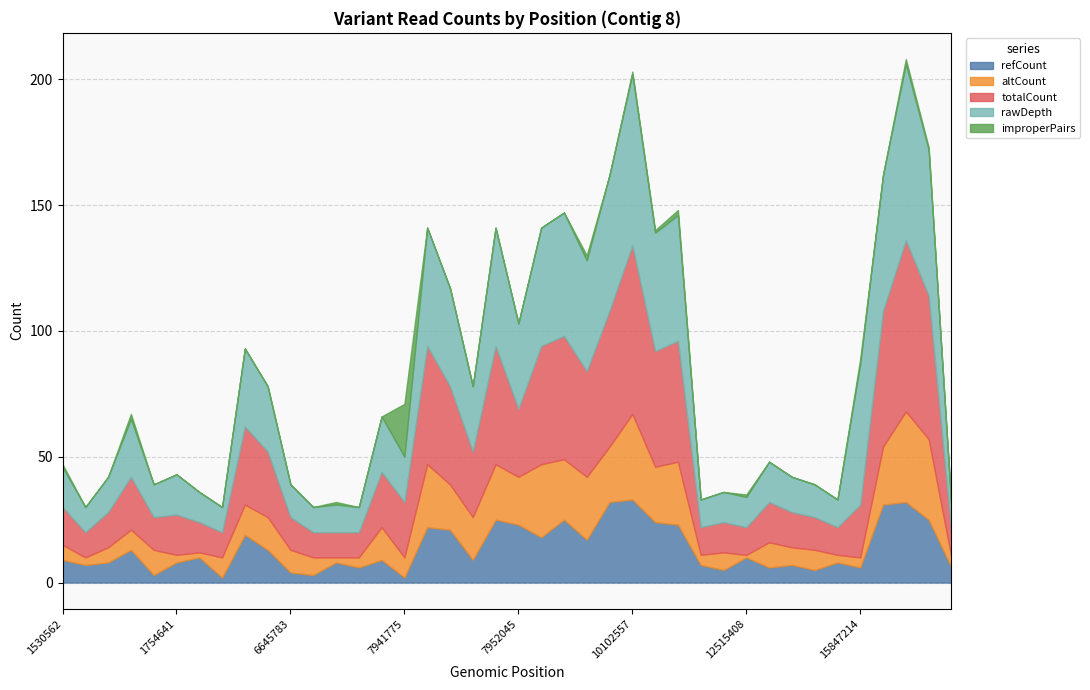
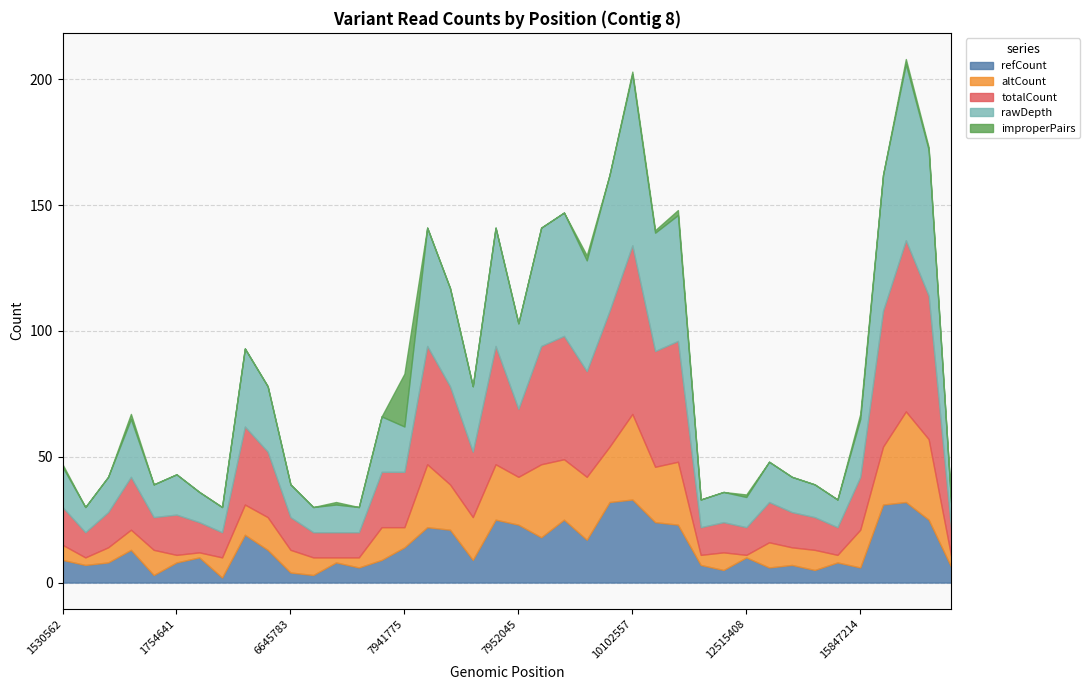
  {
    "refCount": {
      "1530562": 9,
      "1754641": 8,
      "6645783": 4,
-     "7941775": 2,
+     "7941775": 14,
      "7952045": 23,
      "10102557": 33,
      "15847214": 6
    },
    "altCount": {
-     "15847214": 4
+     "15847214": 15
    },
    "totalCount": {
      "1530562": 15,
      "1754641": 16,
      "6645783": 13,
      "7941775": 22,
      "7952045": 27,
      "10102557": 67,
      "12515408": 11,
      "15847214": 21
    },
    "rawDepth": {
      "7941775": 18,
-     "15847214": 56
+     "15847214": 23
    },
    "improperPairs": {
      "7941775": 21,
      "15847214": 2
    }
  }
